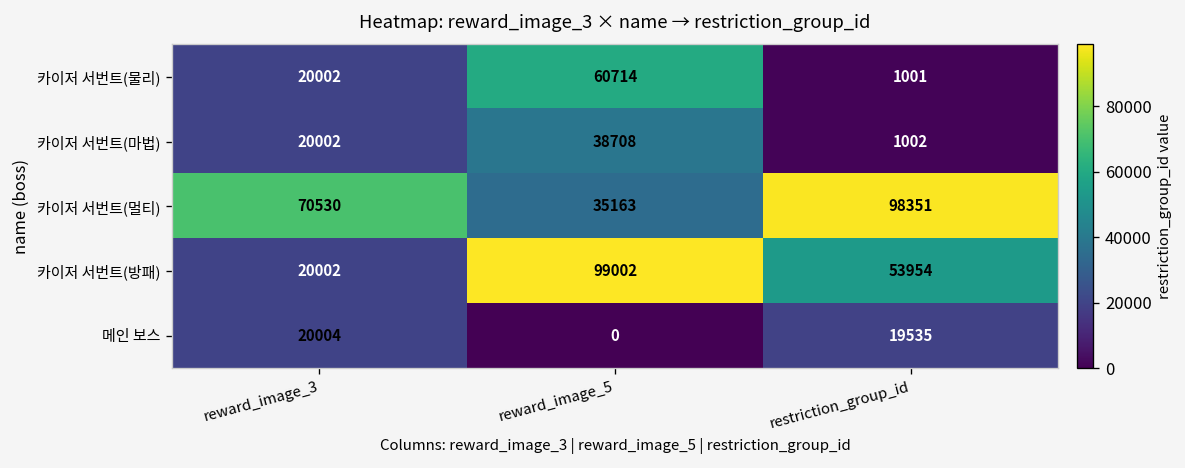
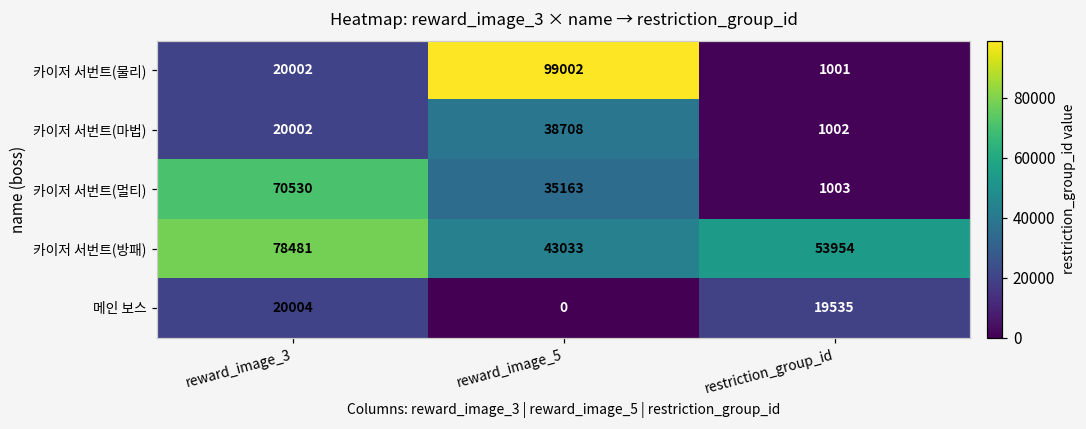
  {
    "카이저 서번트(물리)": {
      "reward_image_3": 20002,
-     "reward_image_5": 60714,
+     "reward_image_5": 99002,
      "restriction_group_id": 1001
    },
    "카이저 서번트(마법)": {
      "reward_image_3": 20002,
      "reward_image_5": 38708,
      "restriction_group_id": 1002
    },
    "카이저 서번트(멀티)": {
      "reward_image_3": 70530,
      "reward_image_5": 35163,
-     "restriction_group_id": 98351
+     "restriction_group_id": 1003
    },
    "카이저 서번트(방패)": {
-     "reward_image_3": 20002,
-     "reward_image_5": 99002,
+     "reward_image_3": 78481,
+     "reward_image_5": 43033,
      "restriction_group_id": 53954
    },
    "메인 보스": {
      "reward_image_3": 20004,
      "reward_image_5": 0,
      "restriction_group_id": 19535
    }
  }
